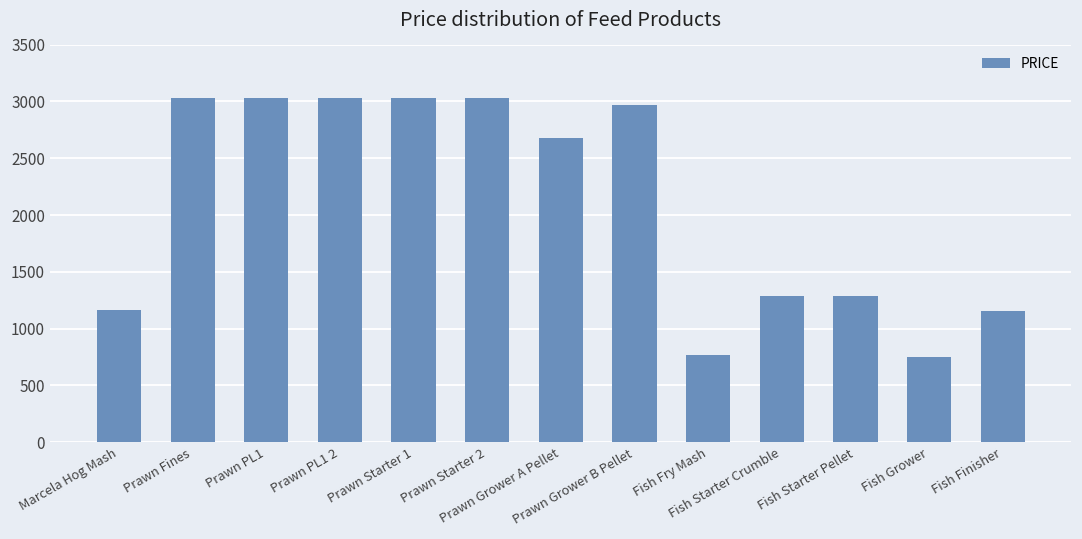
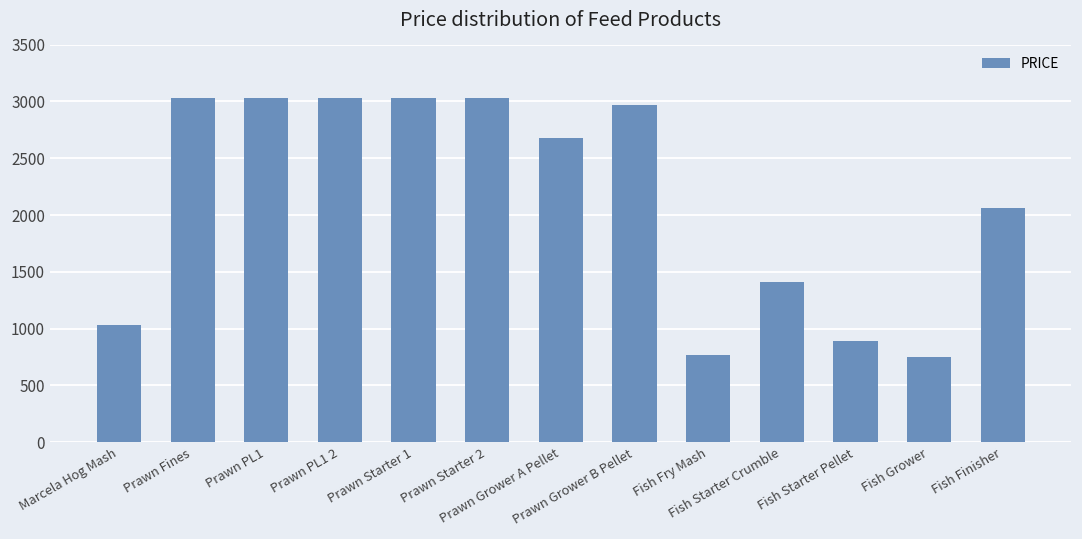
  {
-   "Marcela Hog Mash": 1160,
+   "Marcela Hog Mash": 1030,
    "Prawn Fines": 3030,
    "Prawn PL1": 3030,
    "Prawn PL1 2": 3030,
    "Prawn Starter 1": 3030,
    "Prawn Starter 2": 3030,
    "Prawn Grower A Pellet": 2680,
    "Prawn Grower B Pellet": 2970,
    "Fish Fry Mash": 770,
-   "Fish Starter Crumble": 1290,
-   "Fish Starter Pellet": 1280,
+   "Fish Starter Crumble": 1410,
+   "Fish Starter Pellet": 890,
    "Fish Grower": 750,
-   "Fish Finisher": 1160
+   "Fish Finisher": 2060
  }
